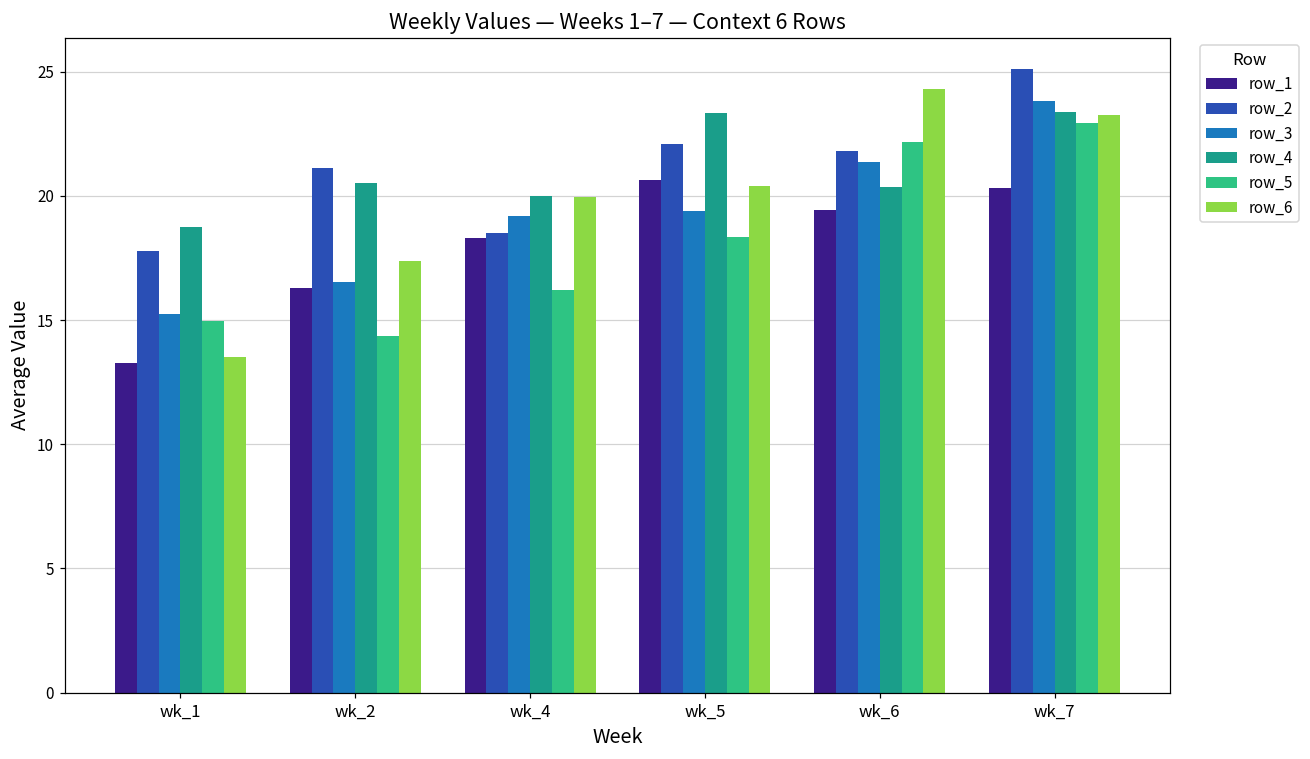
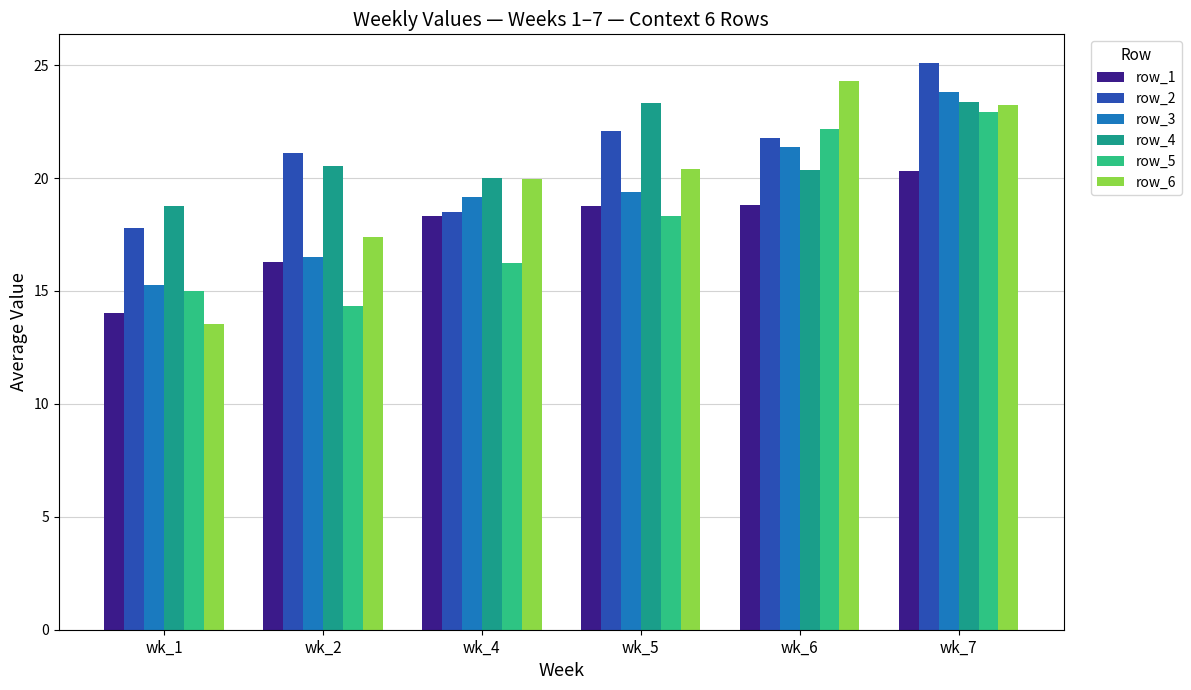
  {
    "row_1": {
-     "wk_1": 13.3,
+     "wk_1": 14.0,
      "wk_2": 16.3,
      "wk_4": 18.3,
-     "wk_5": 20.6,
-     "wk_6": 19.4,
+     "wk_5": 18.7,
+     "wk_6": 18.8,
      "wk_7": 20.3
    },
    "row_6": {
      "wk_1": 13.5,
      "wk_2": 17.4,
      "wk_4": 20.0,
      "wk_5": 20.4,
      "wk_6": 24.3,
      "wk_7": 23.3
    }
  }
